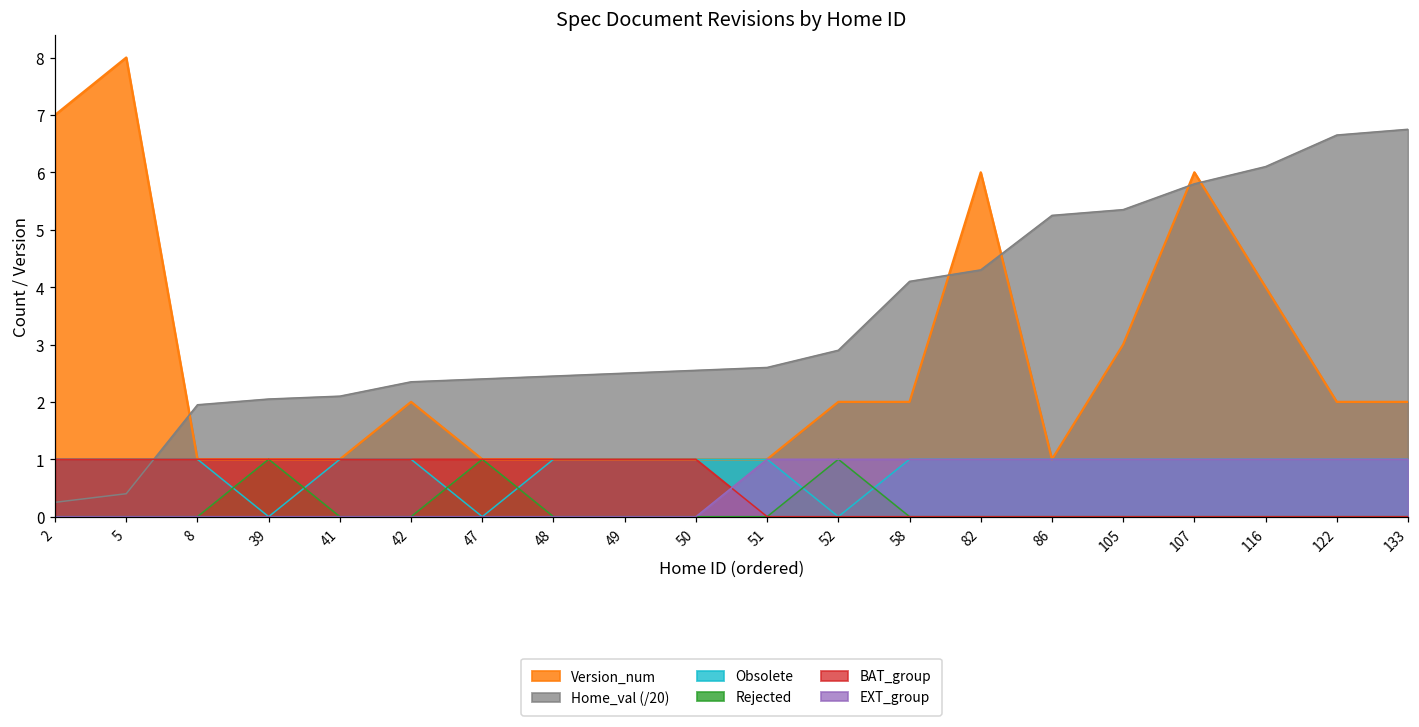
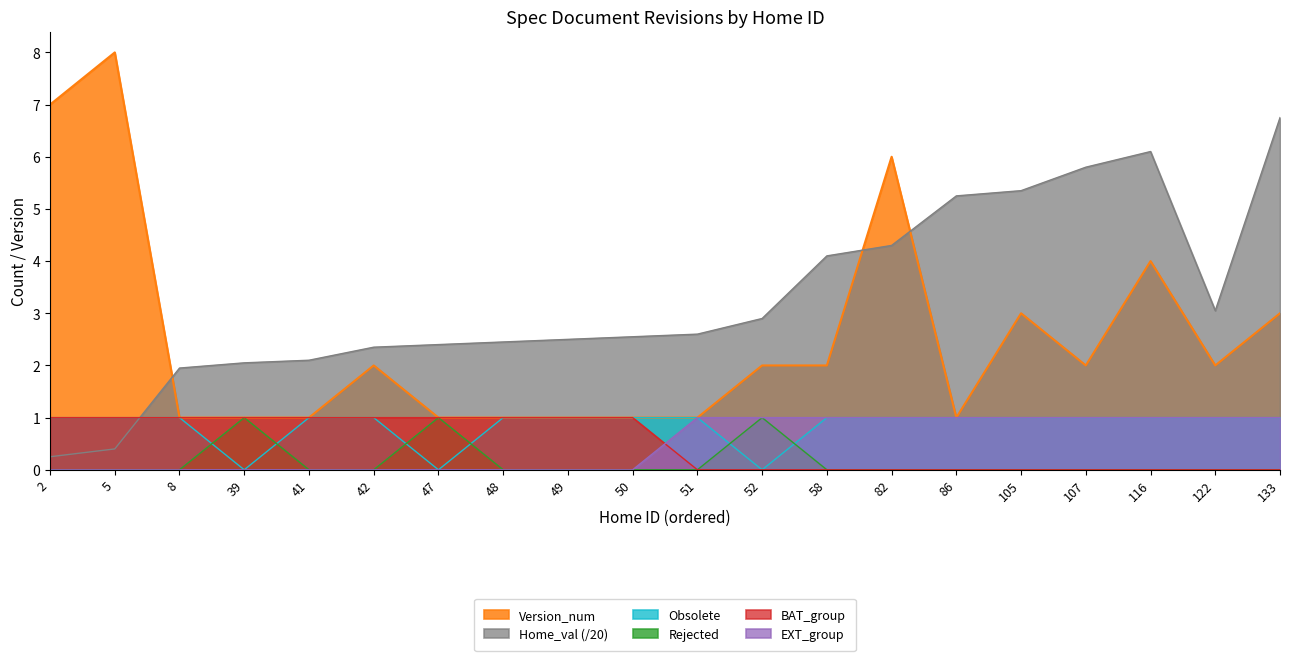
  {
    "Version_num": {
      "2": 7,
      "5": 8,
      "42": 2,
      "52": 2,
      "58": 2,
      "82": 6,
      "105": 3,
-     "107": 6,
+     "107": 2,
      "116": 4,
      "122": 2,
-     "133": 2
+     "133": 3
    },
    "Home_val (/20)": {
      "2": 0.3,
      "5": 0.4,
      "8": 2.0,
      "39": 2.1,
      "41": 2.1,
      "42": 2.4,
      "47": 2.4,
      "48": 2.5,
      "49": 2.5,
      "50": 2.6,
      "51": 2.6,
      "52": 2.9,
      "58": 4.1,
      "82": 4.3,
      "86": 5.3,
      "105": 5.4,
      "107": 5.8,
      "116": 6.1,
-     "122": 6.7,
+     "122": 3.1,
      "133": 6.8
    }
  }
